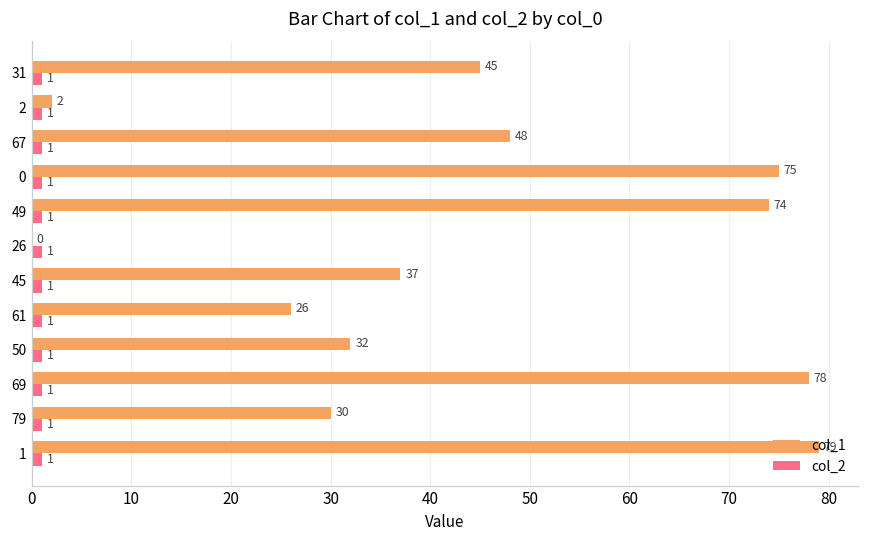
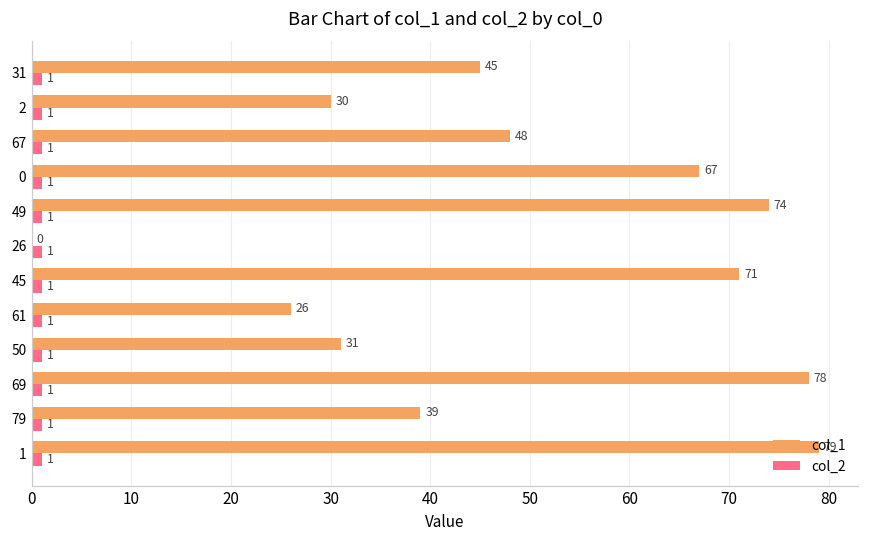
  {
    "col_1": {
      "31": 45,
-     "2": 2,
+     "2": 30,
      "67": 48,
-     "0": 75,
+     "0": 67,
      "49": 74,
      "26": 0,
-     "45": 37,
+     "45": 71,
      "61": 26,
-     "50": 32,
+     "50": 31,
      "69": 78,
-     "79": 30,
+     "79": 39,
      "1": 79
    },
    "col_2": {
      "31": 1,
      "2": 1,
      "67": 1,
      "0": 1,
      "49": 1,
      "26": 1,
      "45": 1,
      "61": 1,
      "50": 1,
      "69": 1,
      "79": 1,
      "1": 1
    }
  }
